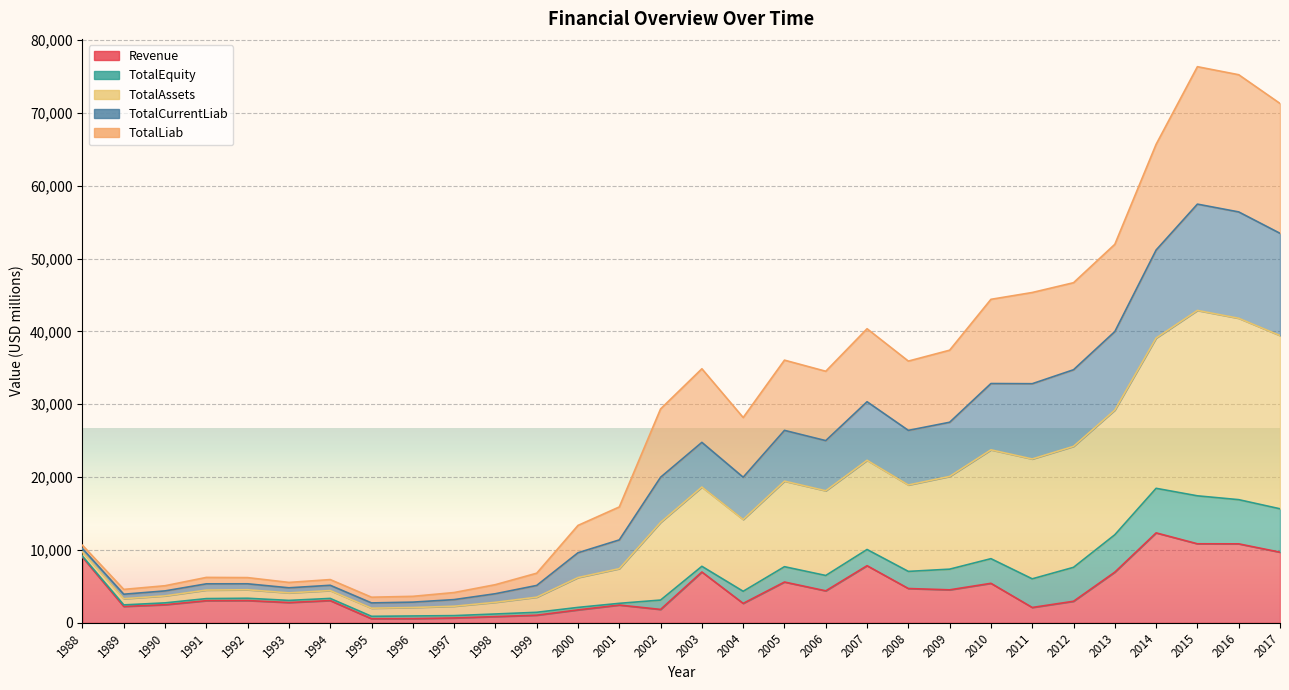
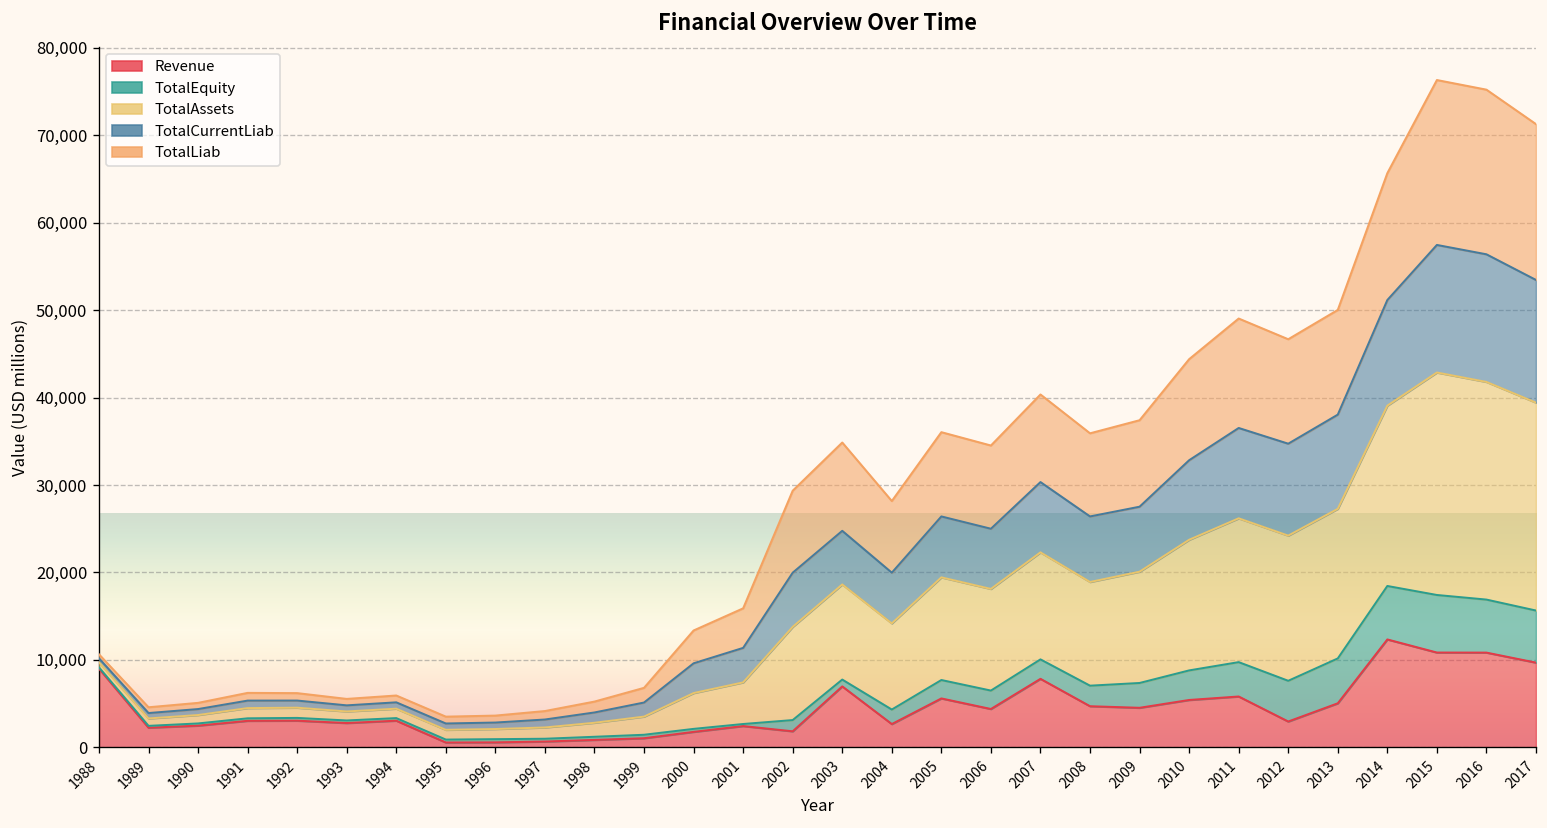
  {
    "Revenue": {
      "1996": "1,000",
      "1998": "1,000",
      "1999": "1,000",
      "2002": "2,000",
      "2003": "7,000",
      "2004": "3,000",
      "2005": "6,000",
      "2006": "4,000",
      "2007": "8,000",
      "2008": "5,000",
      "2009": "5,000",
      "2010": "5,000",
-     "2011": "2,000",
+     "2011": "6,000",
      "2012": "3,000",
-     "2013": "7,000",
+     "2013": "5,000",
      "2014": "12,000",
      "2015": "11,000",
      "2016": "11,000",
      "2017": "10,000"
    }
  }
